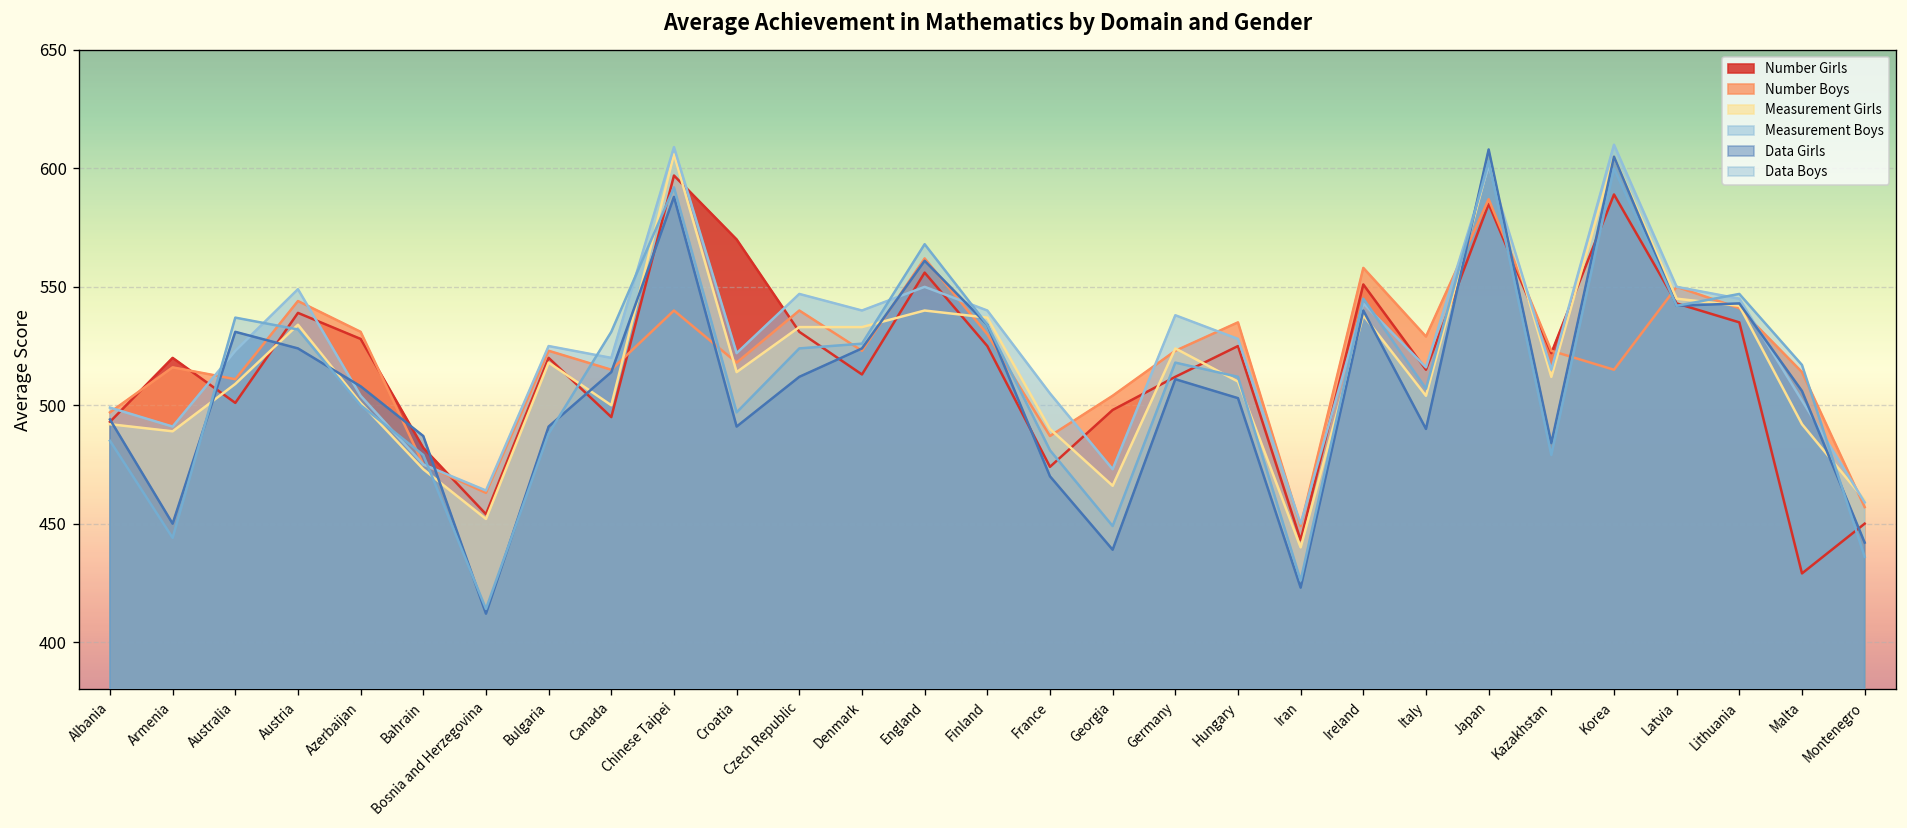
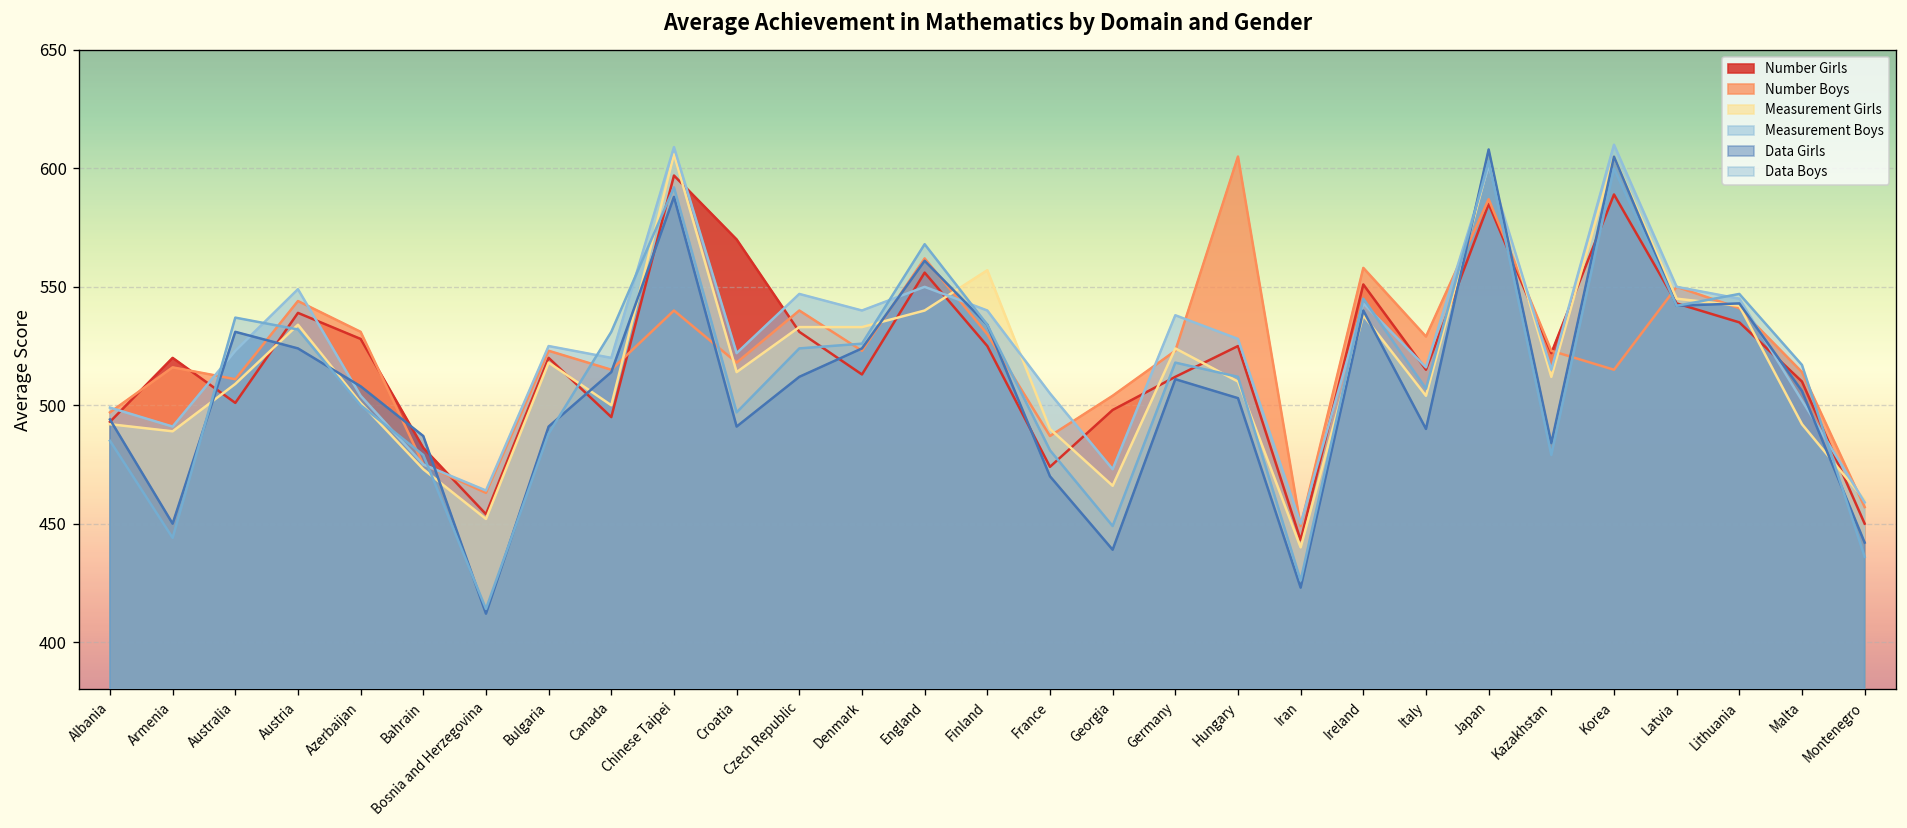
  {
    "Number Girls": {
      "Armenia": 520,
      "Australia": 501,
      "Austria": 539,
      "Azerbaijan": 528,
      "Bahrain": 482,
      "Bosnia and Herzegovina": 454,
      "Bulgaria": 520,
      "Canada": 495,
      "Chinese Taipei": 597,
      "Croatia": 570,
      "Czech Republic": 531,
      "Denmark": 513,
      "England": 556,
      "Finland": 525,
      "France": 474,
      "Georgia": 498,
      "Hungary": 525,
      "Iran": 443,
      "Ireland": 551,
      "Japan": 585,
      "Korea": 589,
      "Lithuania": 535,
-     "Malta": 429,
+     "Malta": 510,
      "Montenegro": 450
    },
    "Number Boys": {
      "Albania": 497,
      "Armenia": 516,
      "Australia": 511,
      "Austria": 544,
      "Azerbaijan": 531,
      "Bulgaria": 523,
      "Chinese Taipei": 540,
      "Croatia": 518,
      "Czech Republic": 540,
      "Finland": 530,
      "France": 487,
      "Georgia": 504,
-     "Hungary": 535,
+     "Hungary": 605,
      "Ireland": 558,
      "Italy": 529,
      "Japan": 587,
      "Korea": 515,
      "Malta": 514,
      "Montenegro": 457
    },
    "Measurement Girls": {
      "Armenia": 489,
      "Australia": 509,
      "Austria": 534,
      "Bahrain": 473,
      "Bosnia and Herzegovina": 452,
      "Bulgaria": 518,
      "Canada": 500,
      "Chinese Taipei": 606,
      "Croatia": 514,
      "Czech Republic": 533,
      "Denmark": 533,
      "England": 540,
-     "Finland": 537,
+     "Finland": 557,
      "France": 490,
      "Georgia": 466,
      "Hungary": 510,
      "Iran": 440,
      "Ireland": 538,
      "Italy": 504,
      "Kazakhstan": 512,
      "Latvia": 545,
      "Malta": 492
    }
  }
